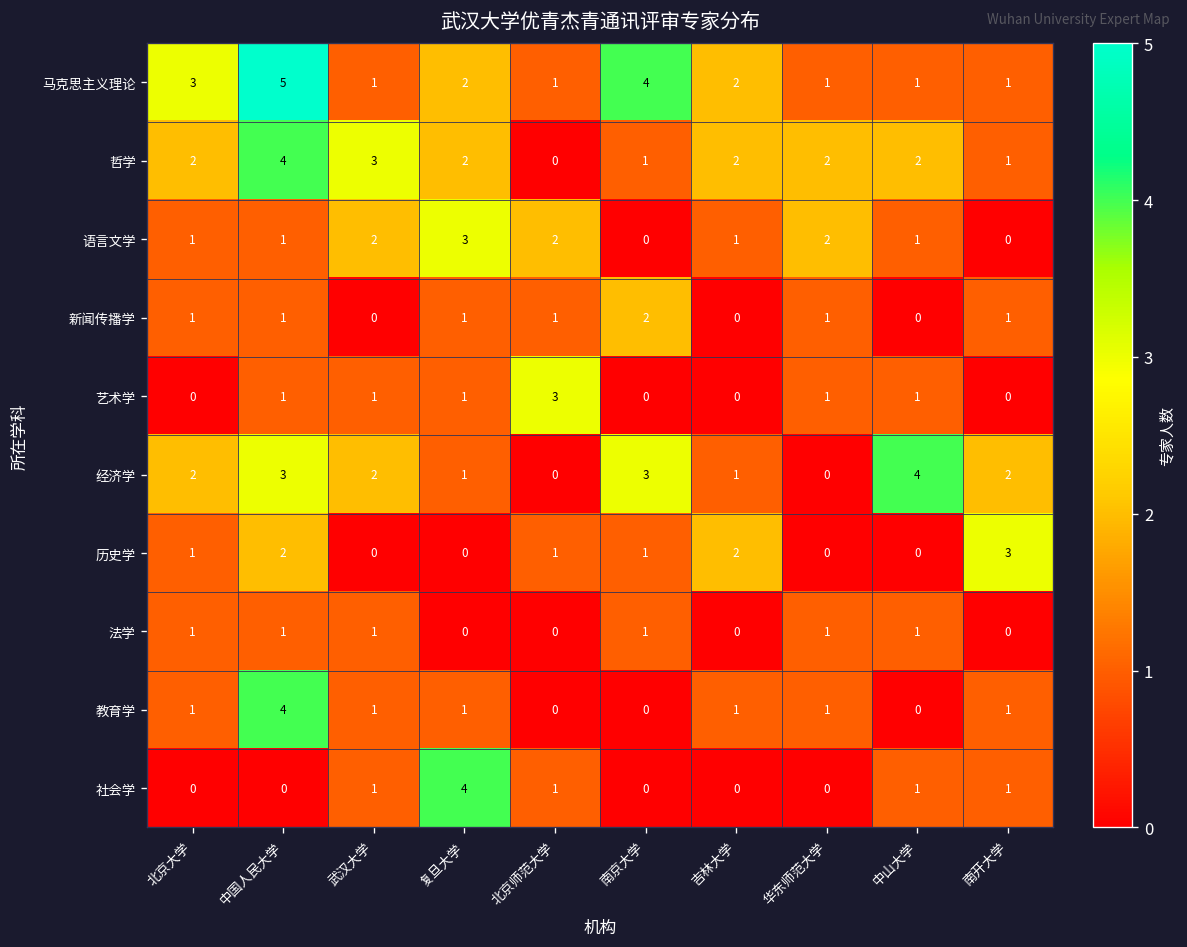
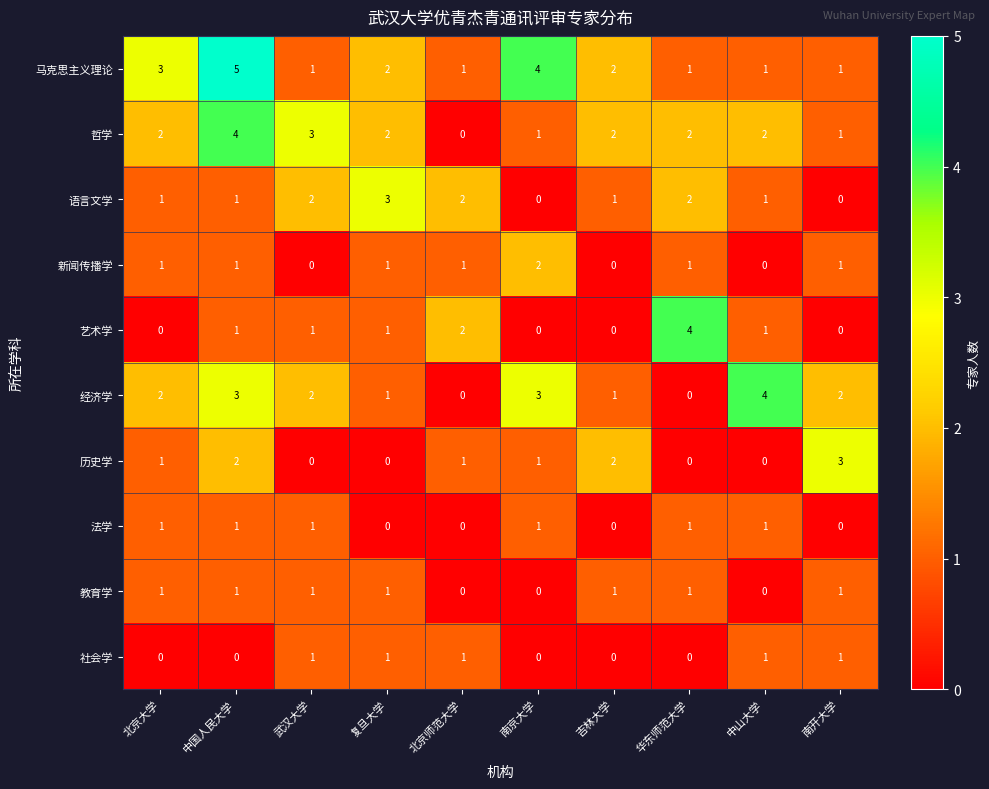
  {
    "马克思主义理论": {
      "北京大学": 3,
      "中国人民大学": 5,
      "武汉大学": 1,
      "复旦大学": 2,
      "北京师范大学": 1,
      "南京大学": 4,
      "吉林大学": 2,
      "华东师范大学": 1,
      "中山大学": 1,
      "南开大学": 1
    },
    "哲学": {
      "北京大学": 2,
      "中国人民大学": 4,
      "武汉大学": 3,
      "复旦大学": 2,
      "北京师范大学": 0,
      "南京大学": 1,
      "吉林大学": 2,
      "华东师范大学": 2,
      "中山大学": 2,
      "南开大学": 1
    },
    "语言文学": {
      "北京大学": 1,
      "中国人民大学": 1,
      "武汉大学": 2,
      "复旦大学": 3,
      "北京师范大学": 2,
      "南京大学": 0,
      "吉林大学": 1,
      "华东师范大学": 2,
      "中山大学": 1,
      "南开大学": 0
    },
    "新闻传播学": {
      "北京大学": 1,
      "中国人民大学": 1,
      "武汉大学": 0,
      "复旦大学": 1,
      "北京师范大学": 1,
      "南京大学": 2,
      "吉林大学": 0,
      "华东师范大学": 1,
      "中山大学": 0,
      "南开大学": 1
    },
    "艺术学": {
      "北京大学": 0,
      "中国人民大学": 1,
      "武汉大学": 1,
      "复旦大学": 1,
-     "北京师范大学": 3,
+     "北京师范大学": 2,
      "南京大学": 0,
      "吉林大学": 0,
-     "华东师范大学": 1,
+     "华东师范大学": 4,
      "中山大学": 1,
      "南开大学": 0
    },
    "经济学": {
      "北京大学": 2,
      "中国人民大学": 3,
      "武汉大学": 2,
      "复旦大学": 1,
      "北京师范大学": 0,
      "南京大学": 3,
      "吉林大学": 1,
      "华东师范大学": 0,
      "中山大学": 4,
      "南开大学": 2
    },
    "历史学": {
      "北京大学": 1,
      "中国人民大学": 2,
      "武汉大学": 0,
      "复旦大学": 0,
      "北京师范大学": 1,
      "南京大学": 1,
      "吉林大学": 2,
      "华东师范大学": 0,
      "中山大学": 0,
      "南开大学": 3
    },
    "法学": {
      "北京大学": 1,
      "中国人民大学": 1,
      "武汉大学": 1,
      "复旦大学": 0,
      "北京师范大学": 0,
      "南京大学": 1,
      "吉林大学": 0,
      "华东师范大学": 1,
      "中山大学": 1,
      "南开大学": 0
    },
    "教育学": {
      "北京大学": 1,
-     "中国人民大学": 4,
+     "中国人民大学": 1,
      "武汉大学": 1,
      "复旦大学": 1,
      "北京师范大学": 0,
      "南京大学": 0,
      "吉林大学": 1,
      "华东师范大学": 1,
      "中山大学": 0,
      "南开大学": 1
    },
    "社会学": {
      "北京大学": 0,
      "中国人民大学": 0,
      "武汉大学": 1,
-     "复旦大学": 4,
+     "复旦大学": 1,
      "北京师范大学": 1,
      "南京大学": 0,
      "吉林大学": 0,
      "华东师范大学": 0,
      "中山大学": 1,
      "南开大学": 1
    }
  }
